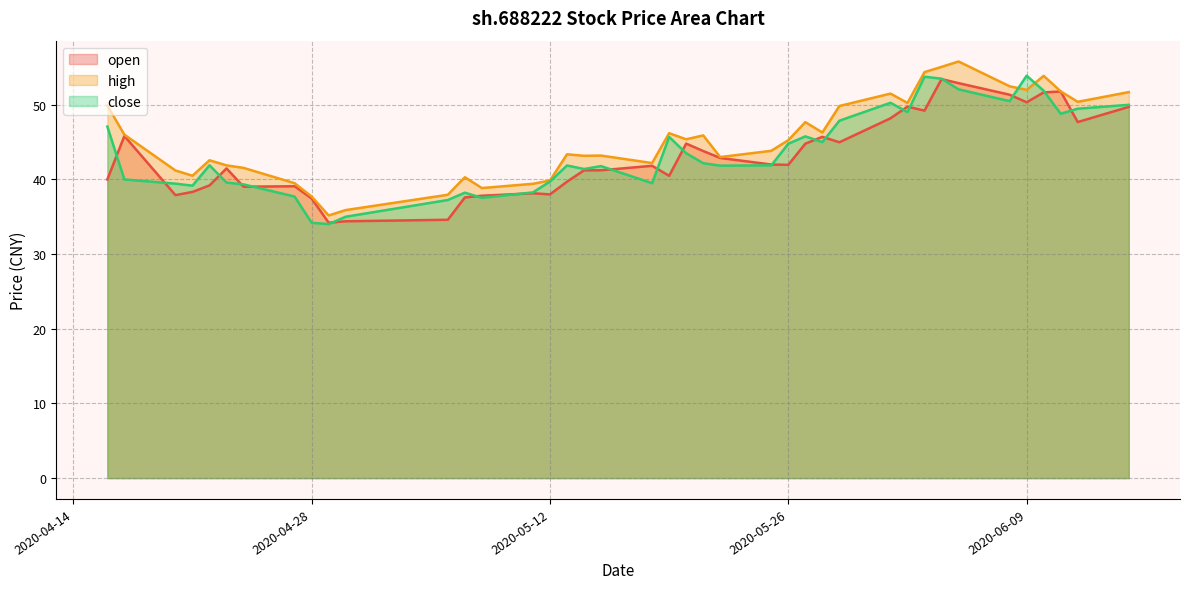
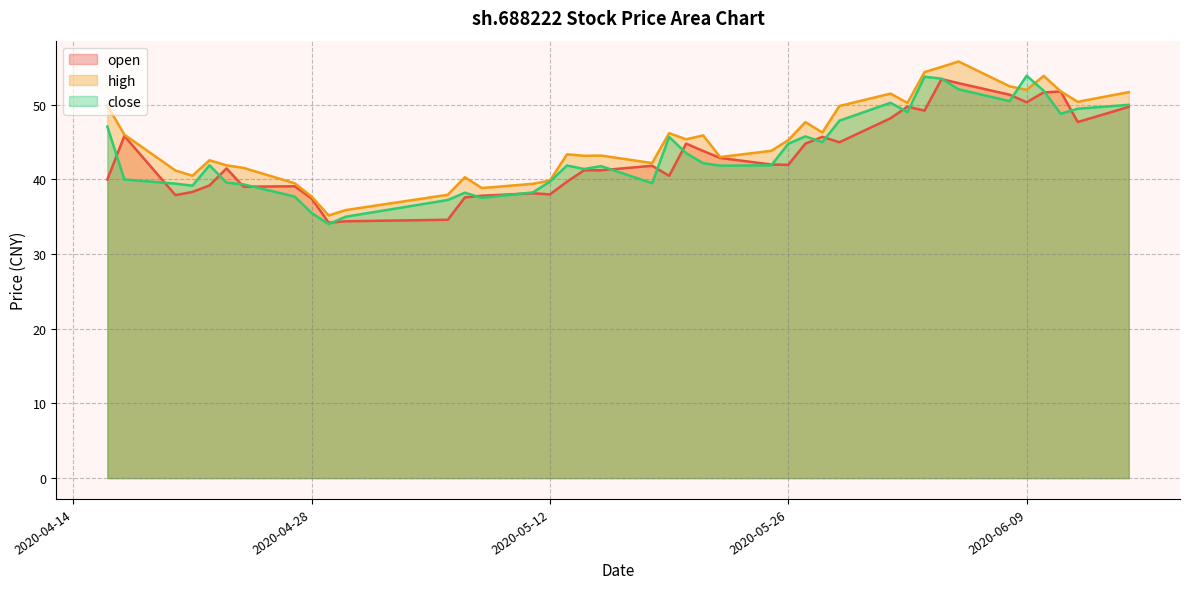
  {
    "close": {
-     "2020-04-28": 34,
+     "2020-04-28": 36,
      "2020-05-26": 45,
      "2020-06-09": 54
    }
  }
